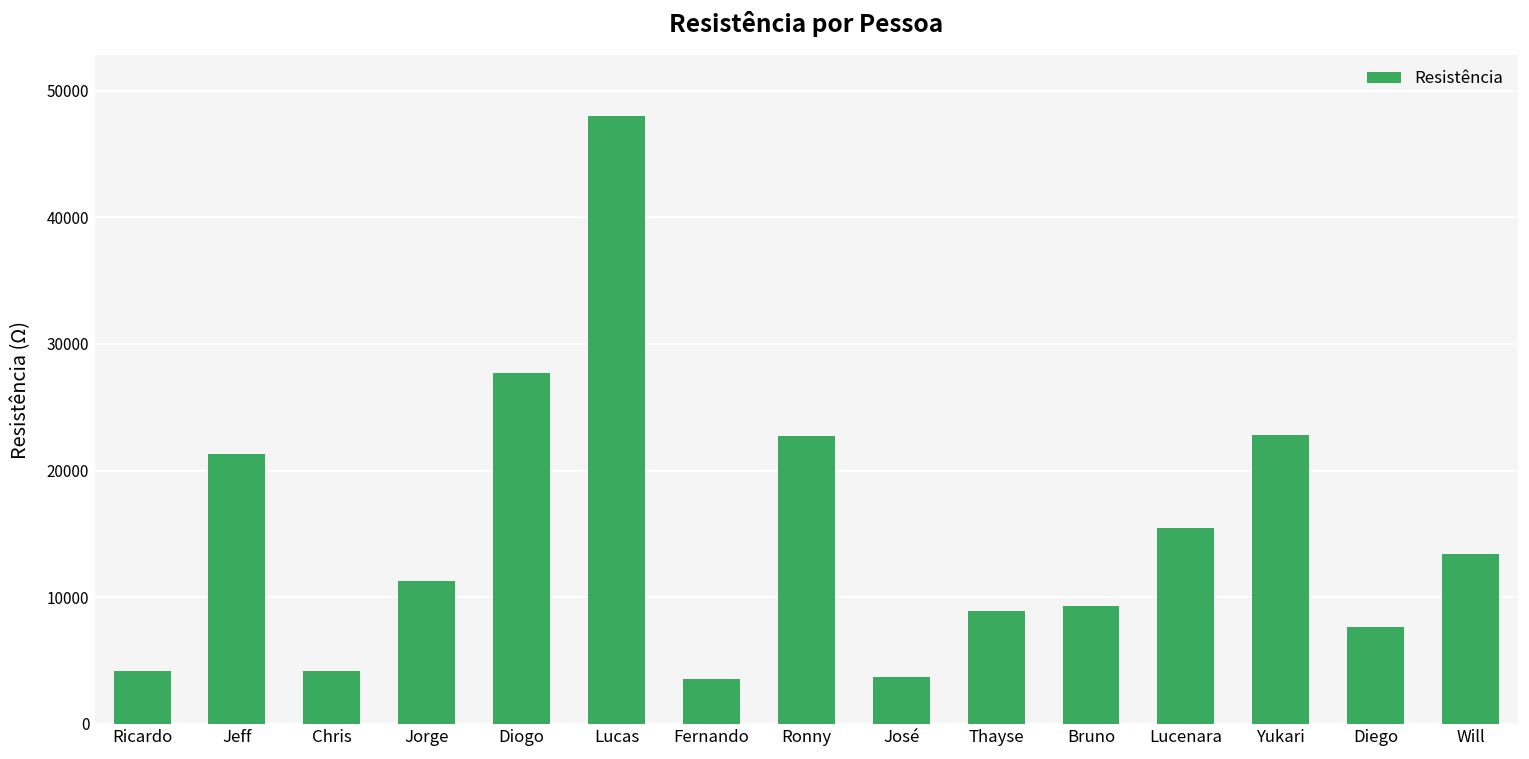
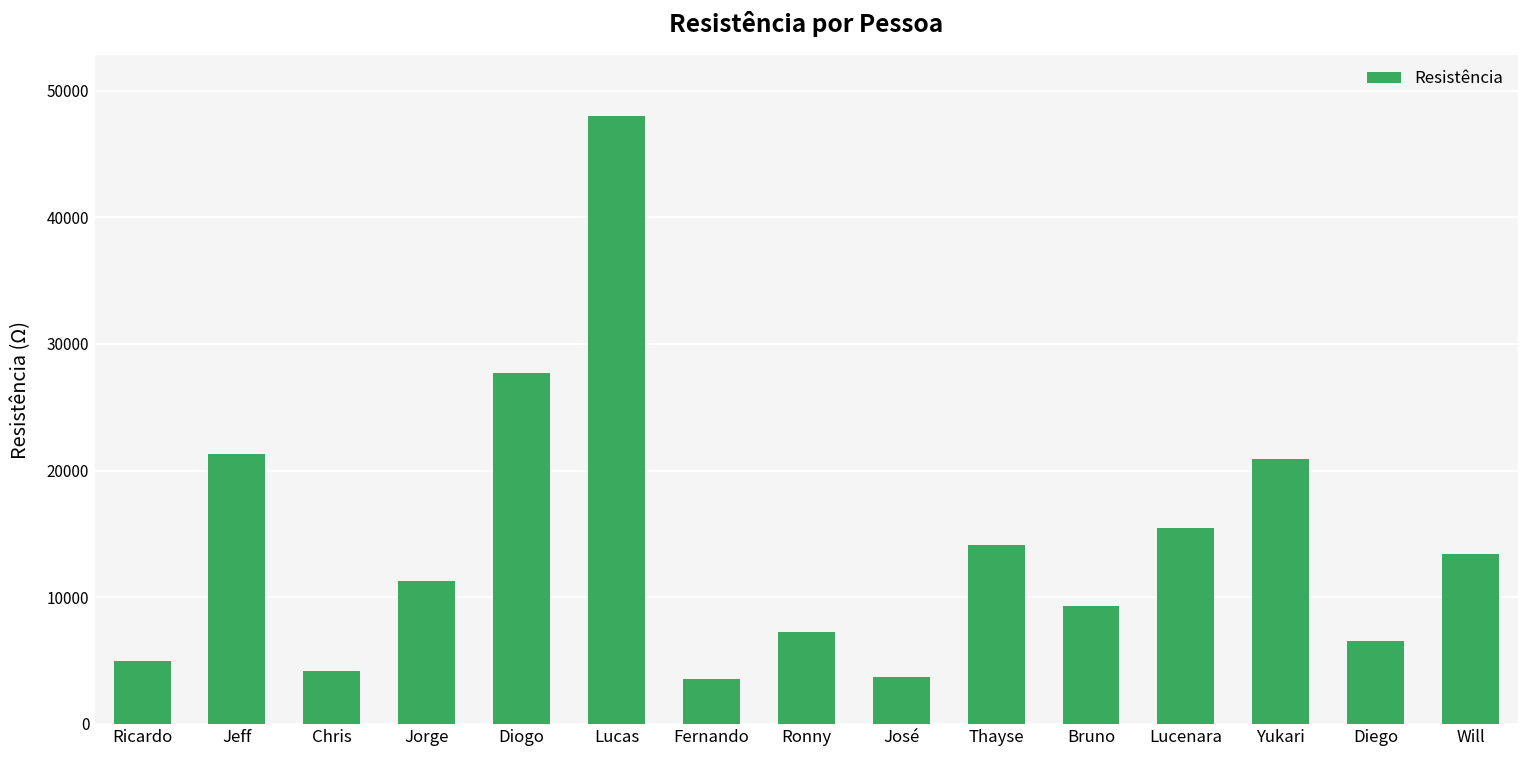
  {
-   "Ricardo": 4200,
+   "Ricardo": 5000,
    "Jeff": 21300,
    "Chris": 4100,
    "Jorge": 11300,
    "Diogo": 27700,
    "Lucas": 48000,
    "Fernando": 3600,
-   "Ronny": 22700,
+   "Ronny": 7300,
    "José": 3700,
-   "Thayse": 8900,
+   "Thayse": 14200,
    "Bruno": 9300,
    "Lucenara": 15500,
-   "Yukari": 22800,
-   "Diego": 7600,
+   "Yukari": 20900,
+   "Diego": 6500,
    "Will": 13400
  }
